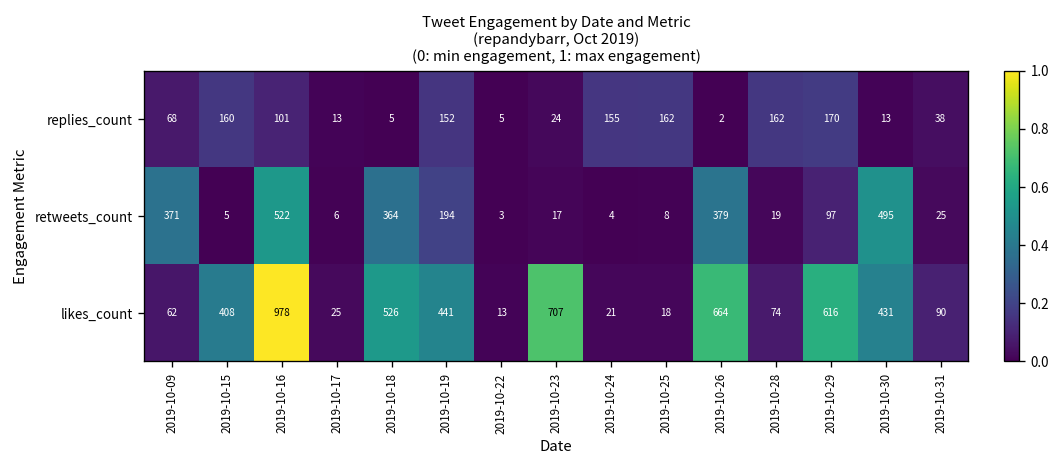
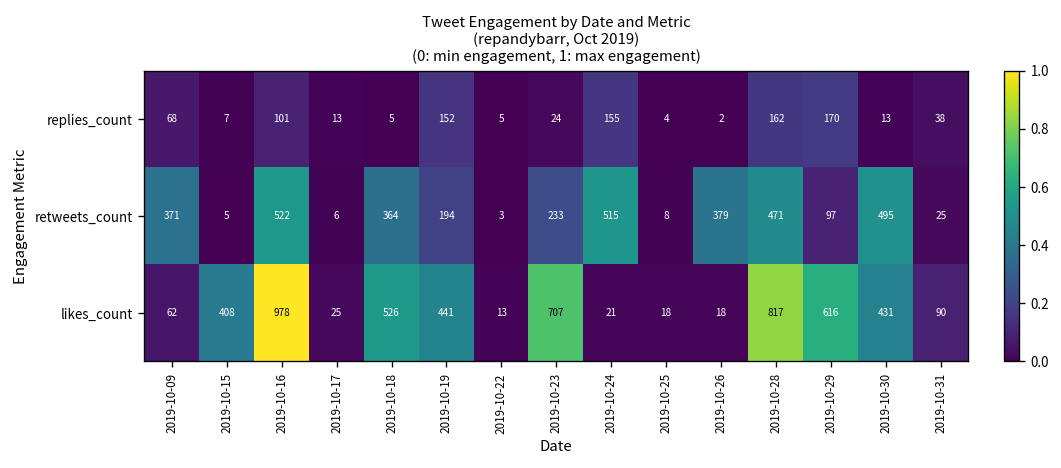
  {
    "replies_count": {
      "2019-10-09": 68,
-     "2019-10-15": 160,
+     "2019-10-15": 7,
      "2019-10-16": 101,
      "2019-10-17": 13,
      "2019-10-18": 5,
      "2019-10-19": 152,
      "2019-10-22": 5,
      "2019-10-23": 24,
      "2019-10-24": 155,
-     "2019-10-25": 162,
+     "2019-10-25": 4,
      "2019-10-26": 2,
      "2019-10-28": 162,
      "2019-10-29": 170,
      "2019-10-30": 13,
      "2019-10-31": 38
    },
    "retweets_count": {
      "2019-10-09": 371,
      "2019-10-15": 5,
      "2019-10-16": 522,
      "2019-10-17": 6,
      "2019-10-18": 364,
      "2019-10-19": 194,
      "2019-10-22": 3,
-     "2019-10-23": 17,
-     "2019-10-24": 4,
+     "2019-10-23": 233,
+     "2019-10-24": 515,
      "2019-10-25": 8,
      "2019-10-26": 379,
-     "2019-10-28": 19,
+     "2019-10-28": 471,
      "2019-10-29": 97,
      "2019-10-30": 495,
      "2019-10-31": 25
    },
    "likes_count": {
      "2019-10-09": 62,
      "2019-10-15": 408,
      "2019-10-16": 978,
      "2019-10-17": 25,
      "2019-10-18": 526,
      "2019-10-19": 441,
      "2019-10-22": 13,
      "2019-10-23": 707,
      "2019-10-24": 21,
      "2019-10-25": 18,
-     "2019-10-26": 664,
-     "2019-10-28": 74,
+     "2019-10-26": 18,
+     "2019-10-28": 817,
      "2019-10-29": 616,
      "2019-10-30": 431,
      "2019-10-31": 90
    }
  }
